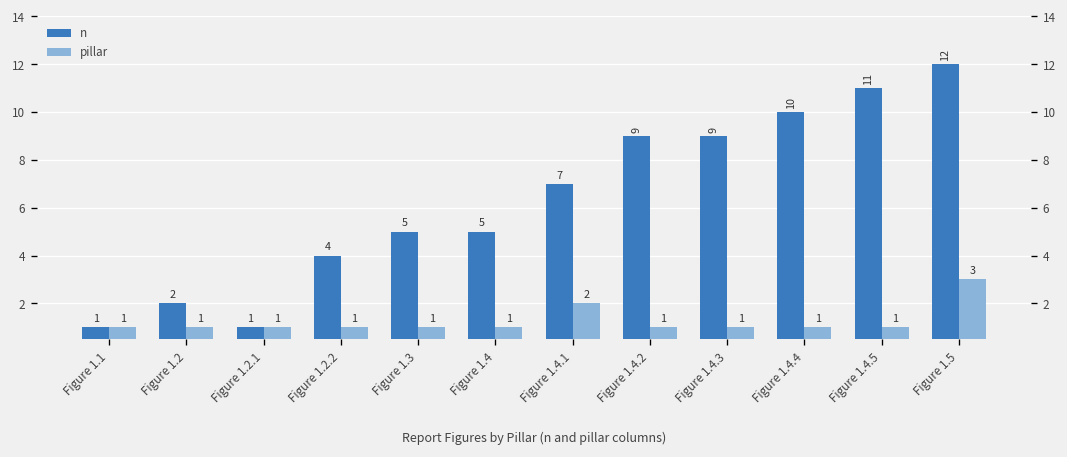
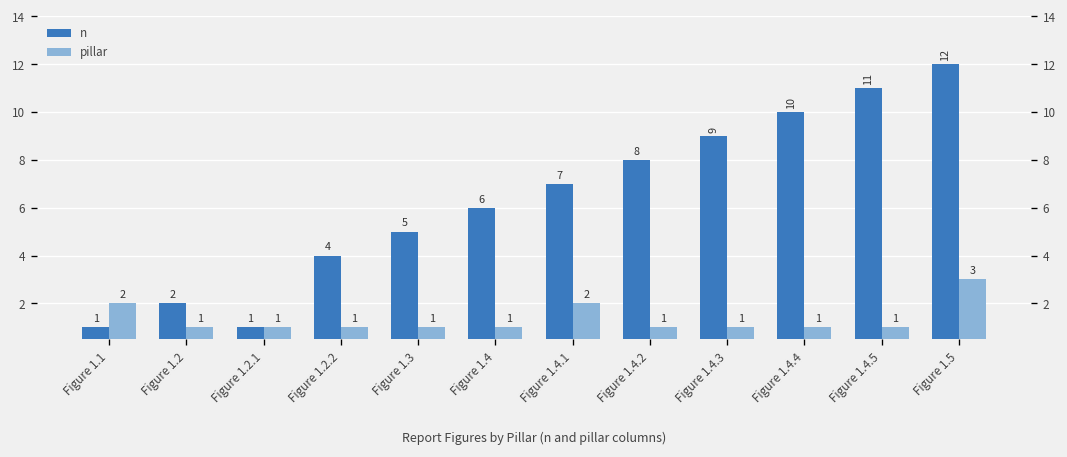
  {
    "n": {
      "Figure 1.1": 1,
      "Figure 1.2": 2,
      "Figure 1.2.1": 1,
      "Figure 1.2.2": 4,
      "Figure 1.3": 5,
-     "Figure 1.4": 5,
+     "Figure 1.4": 6,
      "Figure 1.4.1": 7,
-     "Figure 1.4.2": 9,
+     "Figure 1.4.2": 8,
      "Figure 1.4.3": 9,
      "Figure 1.4.4": 10,
      "Figure 1.4.5": 11,
      "Figure 1.5": 12
    },
    "pillar": {
-     "Figure 1.1": 1,
+     "Figure 1.1": 2,
      "Figure 1.2": 1,
      "Figure 1.2.1": 1,
      "Figure 1.2.2": 1,
      "Figure 1.3": 1,
      "Figure 1.4": 1,
      "Figure 1.4.1": 2,
      "Figure 1.4.2": 1,
      "Figure 1.4.3": 1,
      "Figure 1.4.4": 1,
      "Figure 1.4.5": 1,
      "Figure 1.5": 3
    }
  }
